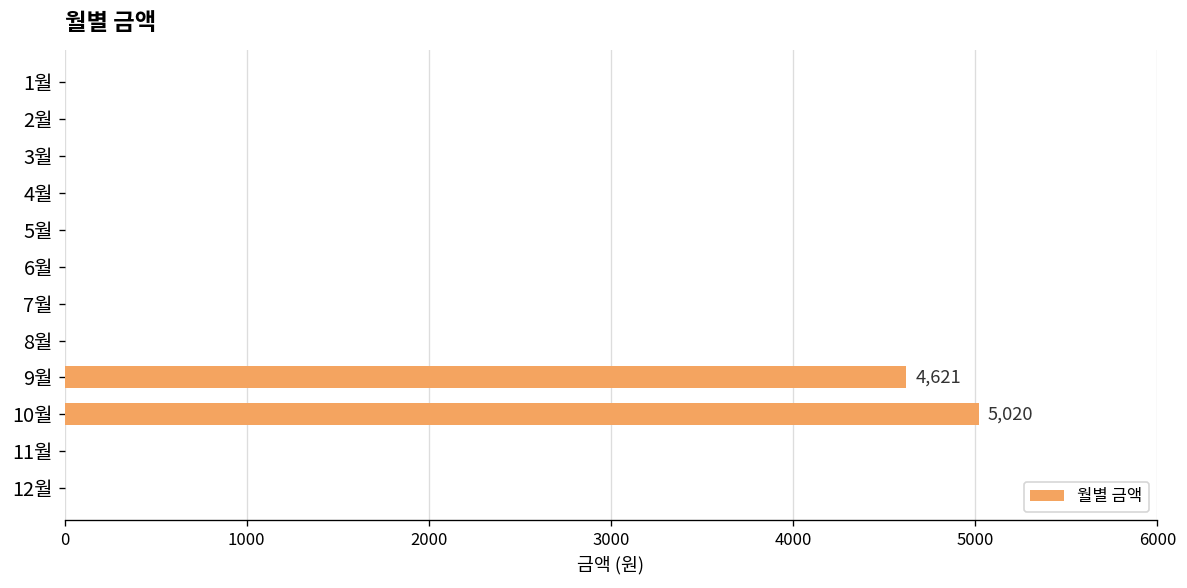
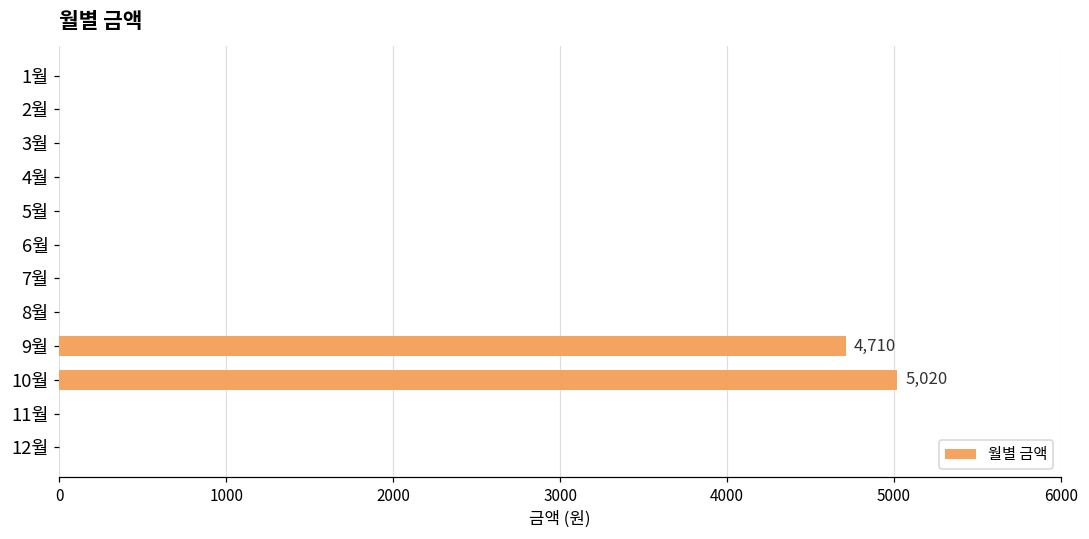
  {
-   "9월": "4,621",
+   "9월": "4,710",
    "10월": "5,020"
  }
